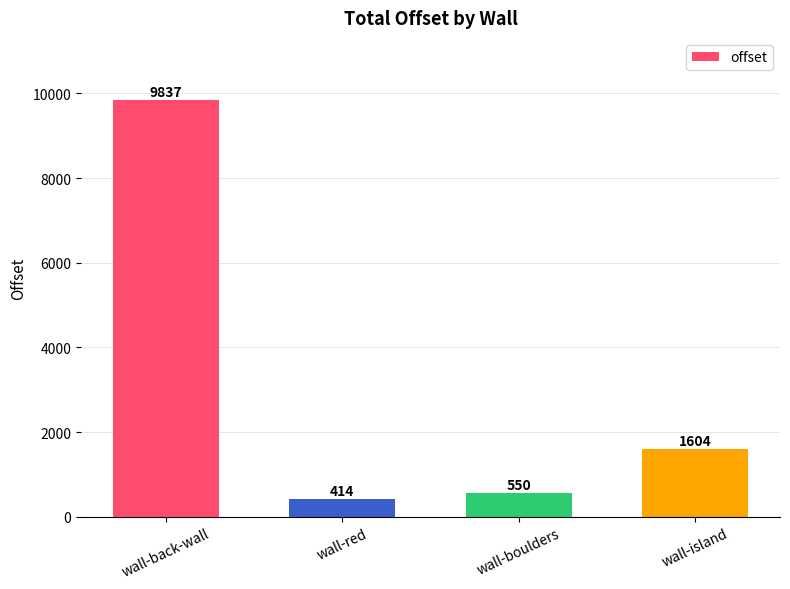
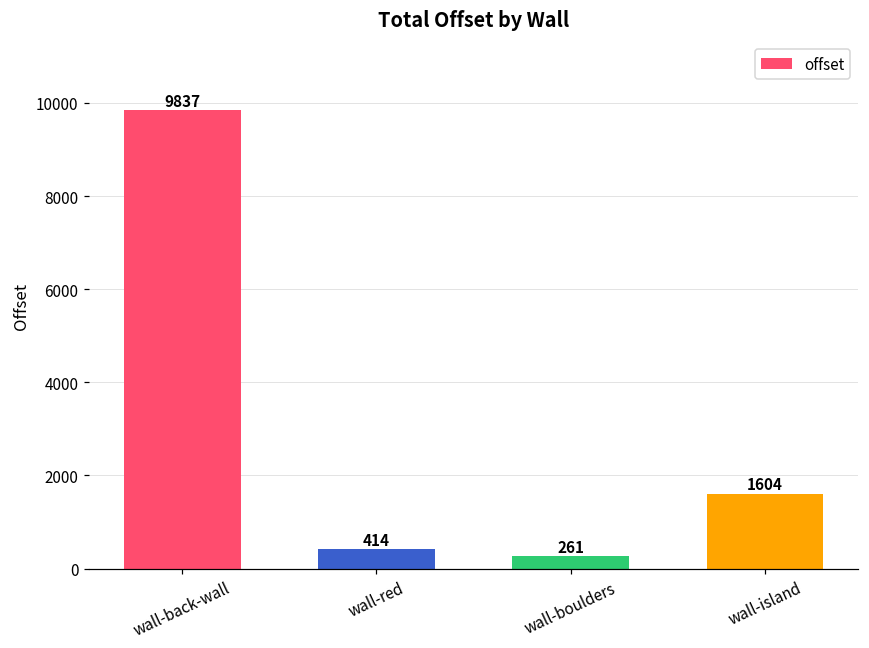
  {
    "wall-back-wall": 9837,
    "wall-red": 414,
-   "wall-boulders": 550,
+   "wall-boulders": 261,
    "wall-island": 1604
  }
